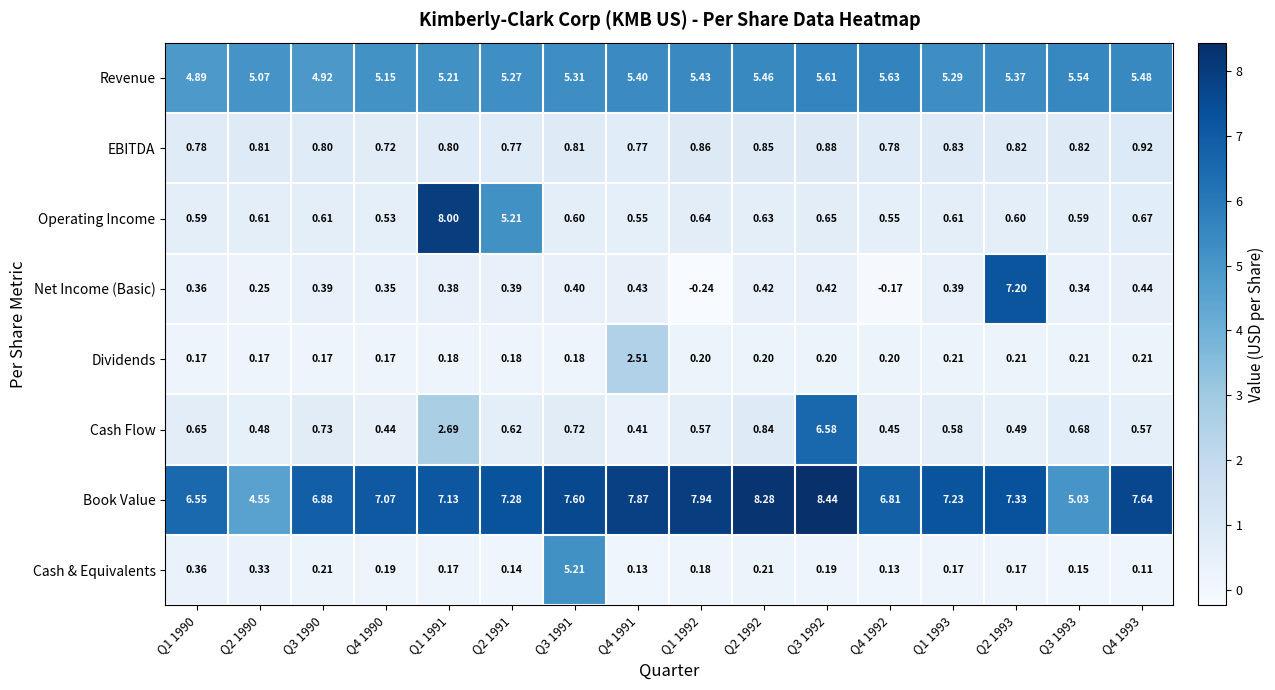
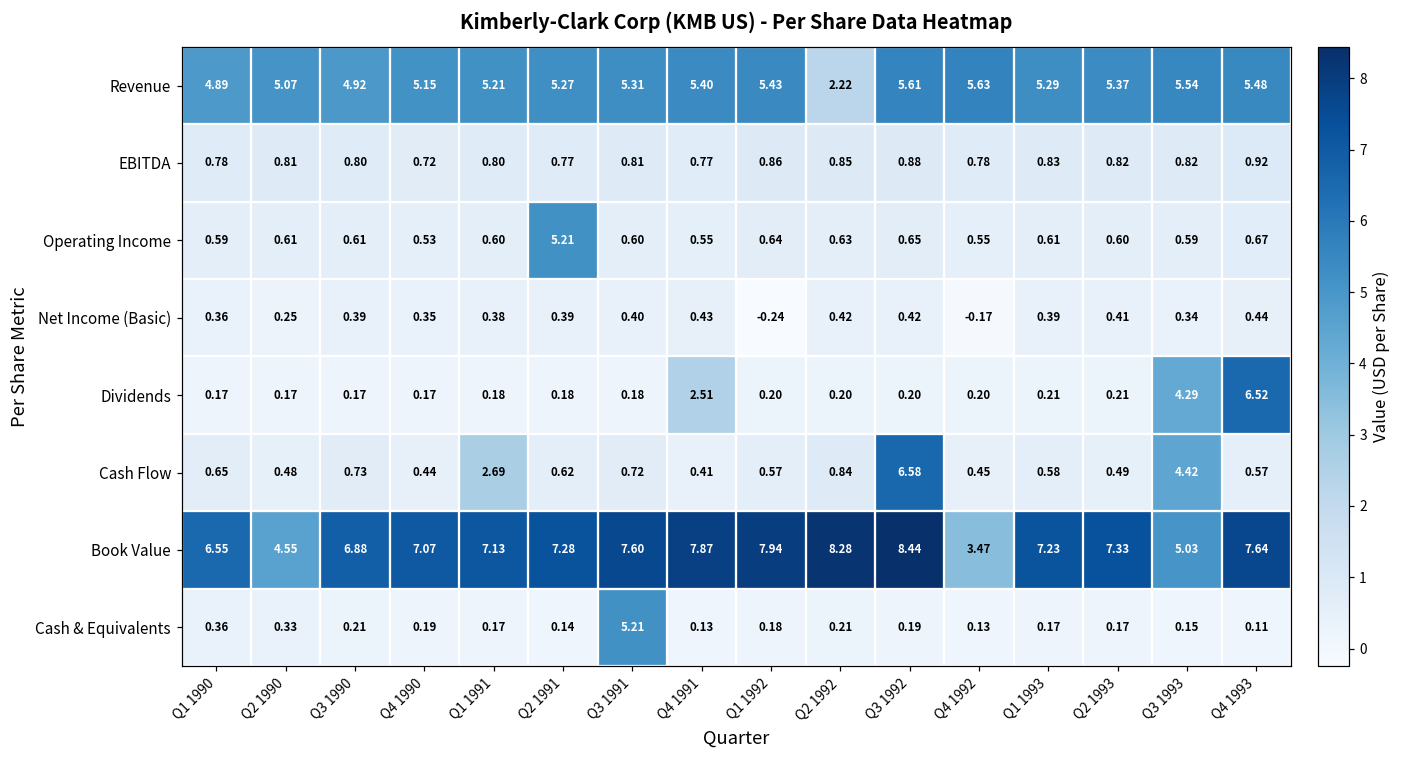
  {
    "Revenue": {
      "Q1 1990": 4.89,
      "Q2 1990": 5.07,
      "Q3 1990": 4.92,
      "Q4 1990": 5.15,
      "Q1 1991": 5.21,
      "Q2 1991": 5.27,
      "Q3 1991": 5.31,
      "Q4 1991": 5.40,
      "Q1 1992": 5.43,
-     "Q2 1992": 5.46,
+     "Q2 1992": 2.22,
      "Q3 1992": 5.61,
      "Q4 1992": 5.63,
      "Q1 1993": 5.29,
      "Q2 1993": 5.37,
      "Q3 1993": 5.54,
      "Q4 1993": 5.48
    },
    "EBITDA": {
      "Q1 1990": 0.78,
      "Q2 1990": 0.81,
      "Q3 1990": 0.80,
      "Q4 1990": 0.72,
      "Q1 1991": 0.80,
      "Q2 1991": 0.77,
      "Q3 1991": 0.81,
      "Q4 1991": 0.77,
      "Q1 1992": 0.86,
      "Q2 1992": 0.85,
      "Q3 1992": 0.88,
      "Q4 1992": 0.78,
      "Q1 1993": 0.83,
      "Q2 1993": 0.82,
      "Q3 1993": 0.82,
      "Q4 1993": 0.92
    },
    "Operating Income": {
      "Q1 1990": 0.59,
      "Q2 1990": 0.61,
      "Q3 1990": 0.61,
      "Q4 1990": 0.53,
-     "Q1 1991": 8.00,
+     "Q1 1991": 0.60,
      "Q2 1991": 5.21,
      "Q3 1991": 0.60,
      "Q4 1991": 0.55,
      "Q1 1992": 0.64,
      "Q2 1992": 0.63,
      "Q3 1992": 0.65,
      "Q4 1992": 0.55,
      "Q1 1993": 0.61,
      "Q2 1993": 0.60,
      "Q3 1993": 0.59,
      "Q4 1993": 0.67
    },
    "Net Income (Basic)": {
      "Q1 1990": 0.36,
      "Q2 1990": 0.25,
      "Q3 1990": 0.39,
      "Q4 1990": 0.35,
      "Q1 1991": 0.38,
      "Q2 1991": 0.39,
      "Q3 1991": 0.40,
      "Q4 1991": 0.43,
      "Q1 1992": -0.24,
      "Q2 1992": 0.42,
      "Q3 1992": 0.42,
      "Q4 1992": -0.17,
      "Q1 1993": 0.39,
-     "Q2 1993": 7.20,
+     "Q2 1993": 0.41,
      "Q3 1993": 0.34,
      "Q4 1993": 0.44
    },
    "Dividends": {
      "Q1 1990": 0.17,
      "Q2 1990": 0.17,
      "Q3 1990": 0.17,
      "Q4 1990": 0.17,
      "Q1 1991": 0.18,
      "Q2 1991": 0.18,
      "Q3 1991": 0.18,
      "Q4 1991": 2.51,
      "Q1 1992": 0.20,
      "Q2 1992": 0.20,
      "Q3 1992": 0.20,
      "Q4 1992": 0.20,
      "Q1 1993": 0.21,
      "Q2 1993": 0.21,
-     "Q3 1993": 0.21,
-     "Q4 1993": 0.21
+     "Q3 1993": 4.29,
+     "Q4 1993": 6.52
    },
    "Cash Flow": {
      "Q1 1990": 0.65,
      "Q2 1990": 0.48,
      "Q3 1990": 0.73,
      "Q4 1990": 0.44,
      "Q1 1991": 2.69,
      "Q2 1991": 0.62,
      "Q3 1991": 0.72,
      "Q4 1991": 0.41,
      "Q1 1992": 0.57,
      "Q2 1992": 0.84,
      "Q3 1992": 6.58,
      "Q4 1992": 0.45,
      "Q1 1993": 0.58,
      "Q2 1993": 0.49,
-     "Q3 1993": 0.68,
+     "Q3 1993": 4.42,
      "Q4 1993": 0.57
    },
    "Book Value": {
      "Q1 1990": 6.55,
      "Q2 1990": 4.55,
      "Q3 1990": 6.88,
      "Q4 1990": 7.07,
      "Q1 1991": 7.13,
      "Q2 1991": 7.28,
      "Q3 1991": 7.60,
      "Q4 1991": 7.87,
      "Q1 1992": 7.94,
      "Q2 1992": 8.28,
      "Q3 1992": 8.44,
-     "Q4 1992": 6.81,
+     "Q4 1992": 3.47,
      "Q1 1993": 7.23,
      "Q2 1993": 7.33,
      "Q3 1993": 5.03,
      "Q4 1993": 7.64
    },
    "Cash & Equivalents": {
      "Q1 1990": 0.36,
      "Q2 1990": 0.33,
      "Q3 1990": 0.21,
      "Q4 1990": 0.19,
      "Q1 1991": 0.17,
      "Q2 1991": 0.14,
      "Q3 1991": 5.21,
      "Q4 1991": 0.13,
      "Q1 1992": 0.18,
      "Q2 1992": 0.21,
      "Q3 1992": 0.19,
      "Q4 1992": 0.13,
      "Q1 1993": 0.17,
      "Q2 1993": 0.17,
      "Q3 1993": 0.15,
      "Q4 1993": 0.11
    }
  }
